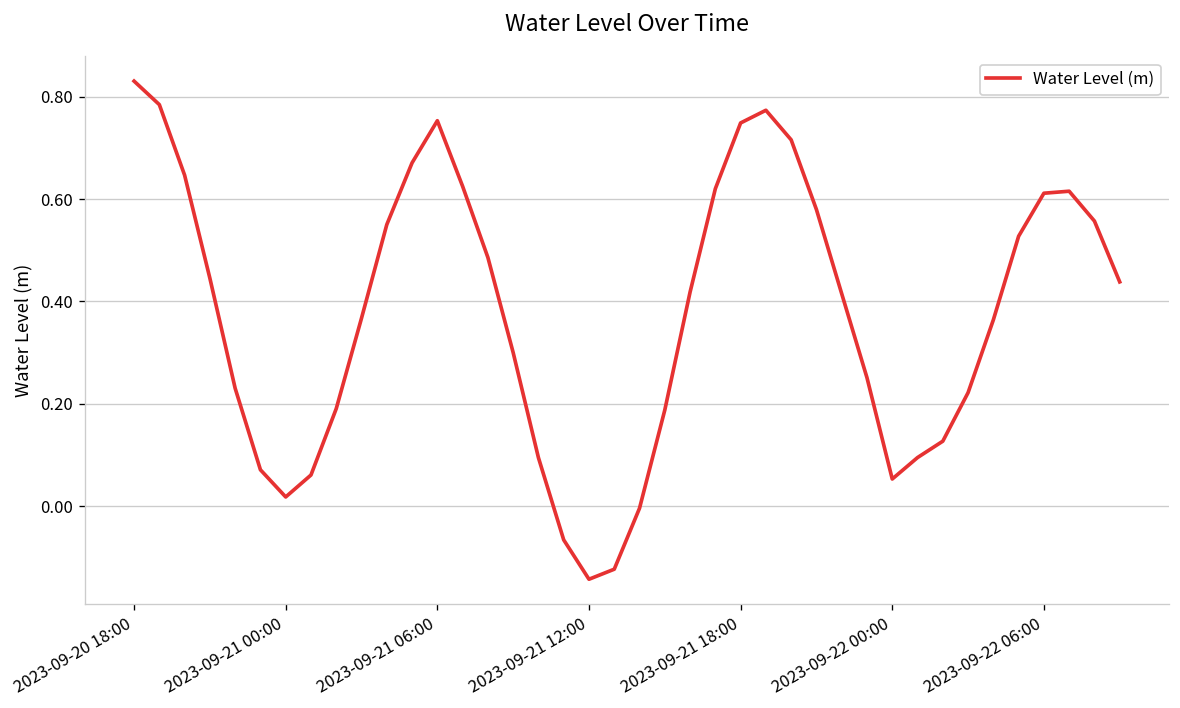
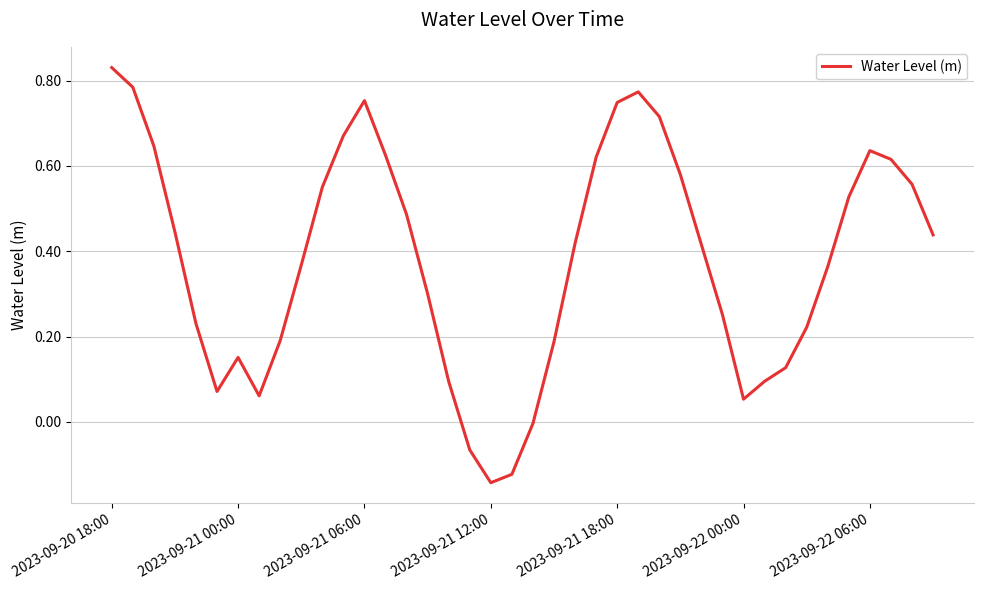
  {
    "2023-09-20 18:00": 0.83,
-   "2023-09-21 00:00": 0.02,
+   "2023-09-21 00:00": 0.15,
    "2023-09-21 06:00": 0.75,
    "2023-09-21 12:00": -0.14,
    "2023-09-21 18:00": 0.75,
    "2023-09-22 00:00": 0.05,
-   "2023-09-22 06:00": 0.61
+   "2023-09-22 06:00": 0.64
  }
